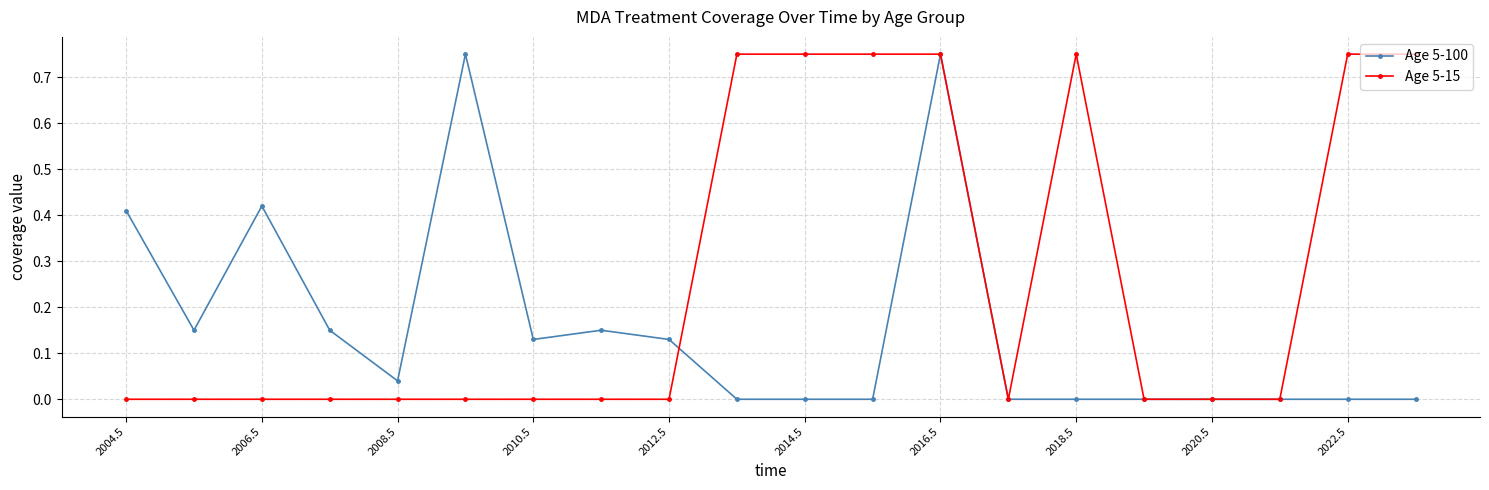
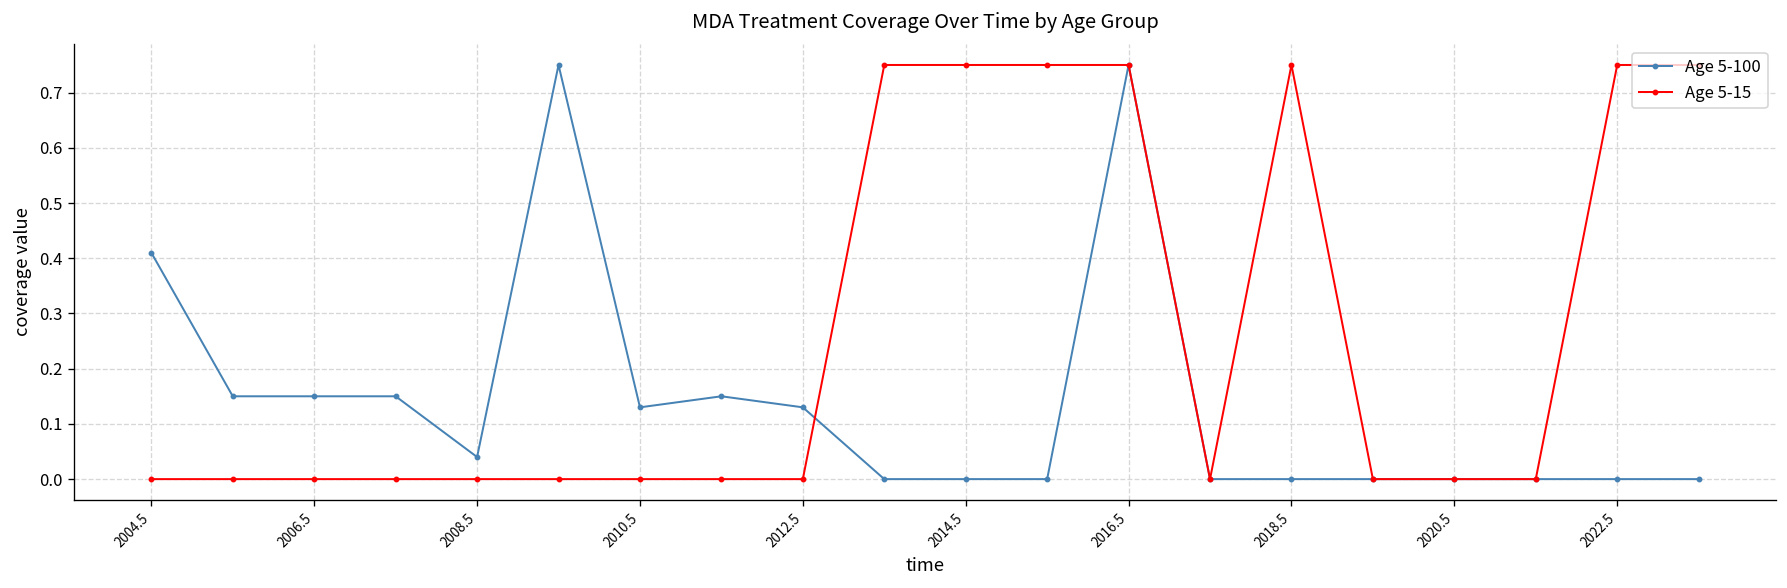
  {
    "Age 5-100": {
      "2004.5": 0.41,
-     "2006.5": 0.42,
+     "2006.5": 0.15,
      "2008.5": 0.04,
      "2010.5": 0.13,
      "2012.5": 0.13,
      "2014.5": 0.00,
      "2018.5": 0.00,
      "2022.5": 0.00
    },
    "Age 5-15": {
      "2004.5": 0.00,
      "2006.5": 0.00,
      "2008.5": 0.00,
      "2010.5": 0.00,
      "2012.5": 0.00,
      "2014.5": 0.75,
      "2018.5": 0.75,
      "2022.5": 0.75
    }
  }
